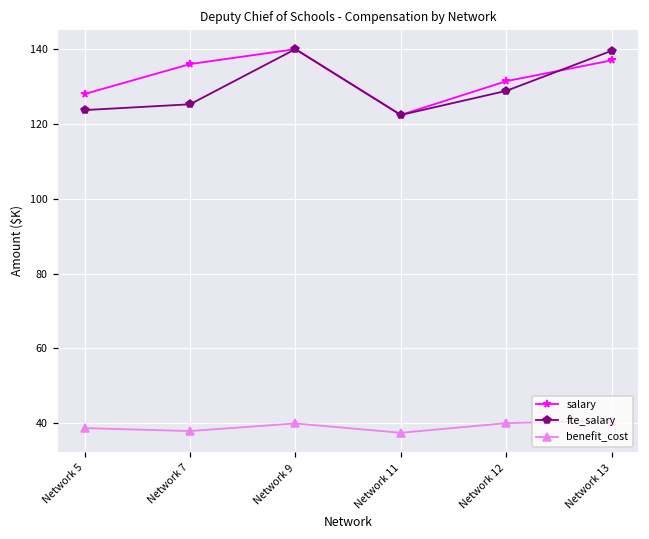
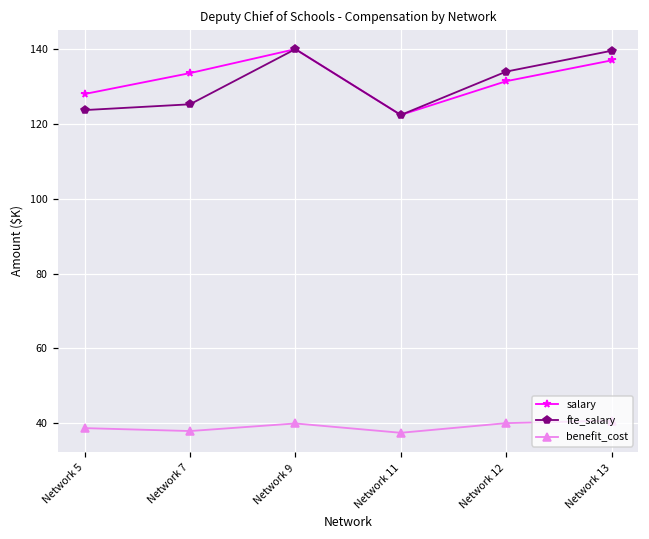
  {
    "salary": {
      "Network 5": 128,
-     "Network 7": 136,
+     "Network 7": 134,
      "Network 12": 131,
      "Network 13": 137
    },
    "fte_salary": {
      "Network 5": 124,
      "Network 7": 125,
-     "Network 12": 129,
+     "Network 12": 134,
      "Network 13": 140
    },
    "benefit_cost": {
      "Network 5": 39,
      "Network 7": 38,
      "Network 9": 40,
      "Network 11": 37,
      "Network 12": 40
    }
  }
